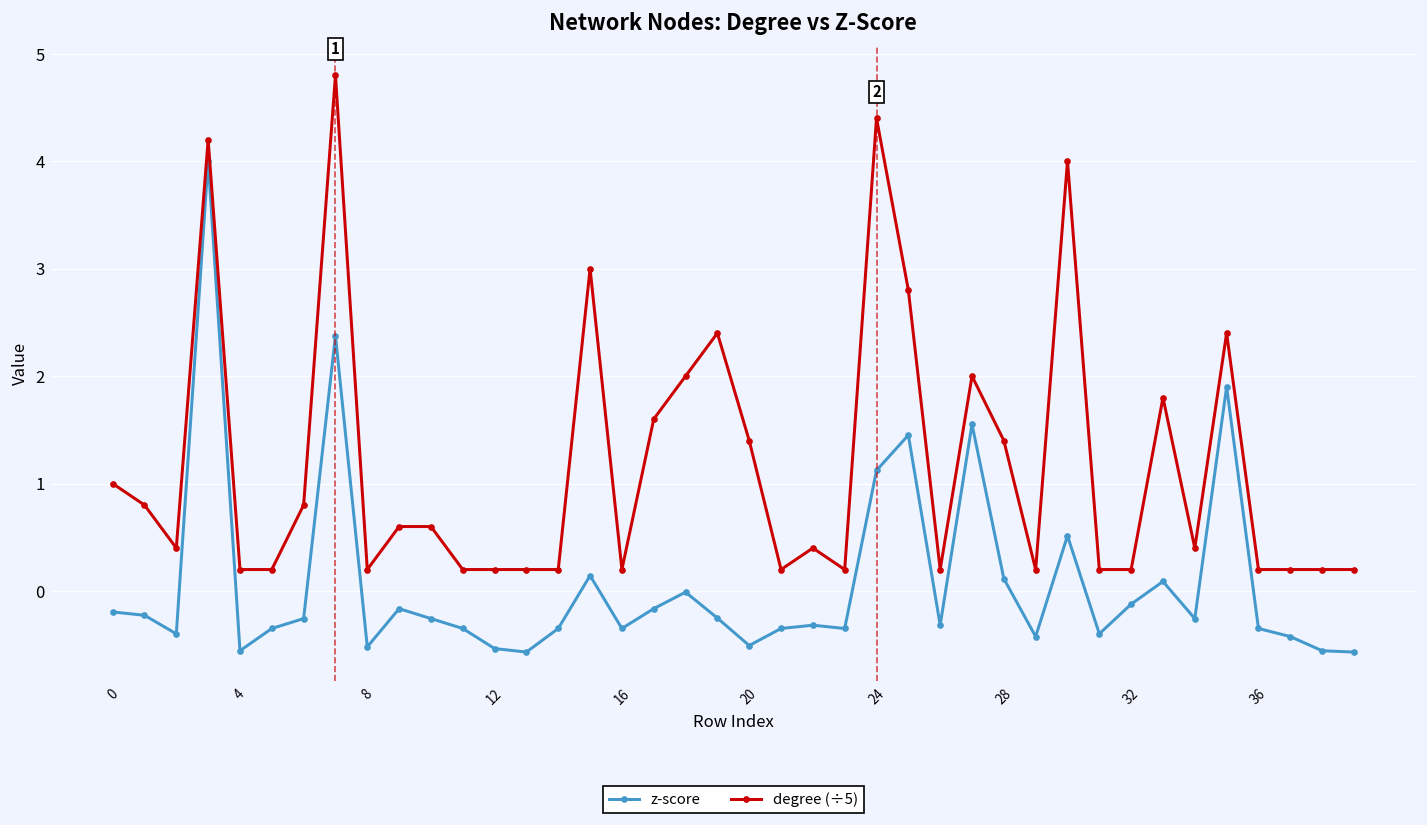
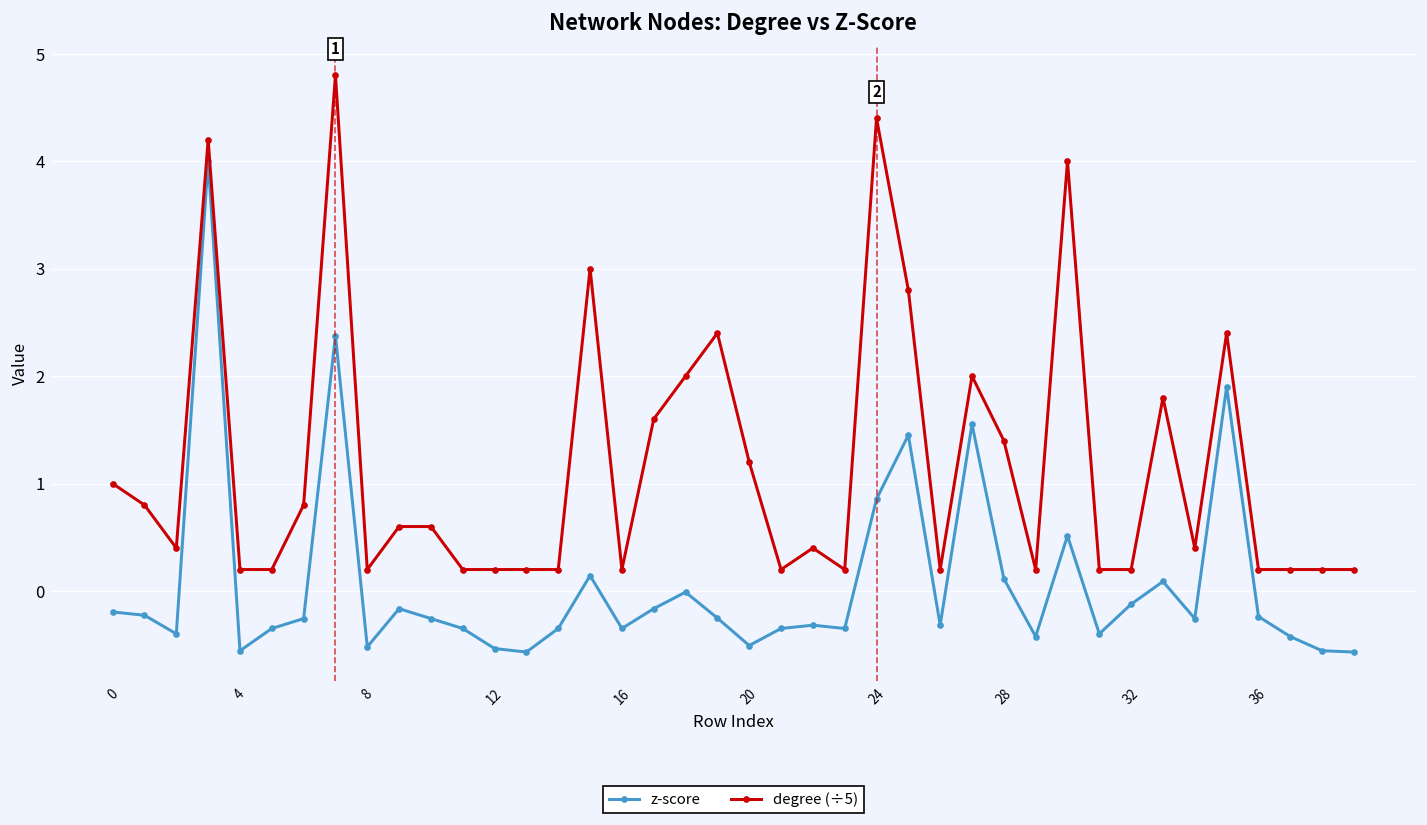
  {
    "z-score": {
      "0": -0.2,
      "4": -0.6,
      "8": -0.5,
      "12": -0.5,
      "16": -0.3,
      "20": -0.5,
-     "24": 1.1,
+     "24": 0.9,
      "28": 0.1,
      "32": -0.1,
-     "36": -0.3
+     "36": -0.2
    },
    "degree (÷5)": {
      "0": 1.0,
      "4": 0.2,
      "8": 0.2,
      "12": 0.2,
      "16": 0.2,
-     "20": 1.4,
+     "20": 1.2,
      "28": 1.4,
      "32": 0.2,
      "36": 0.2
    }
  }
